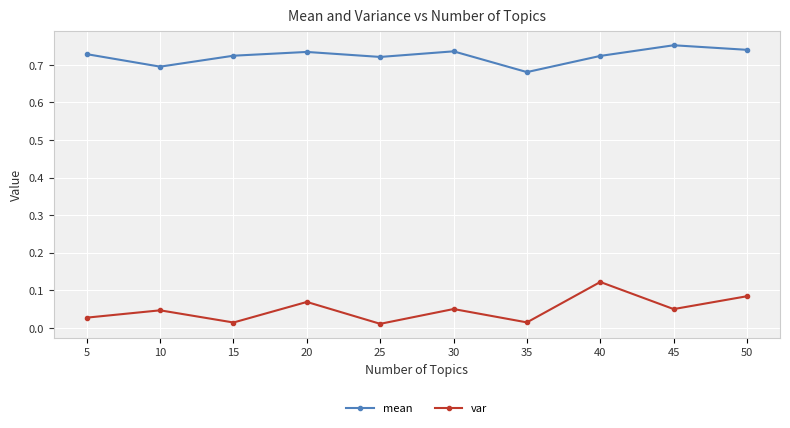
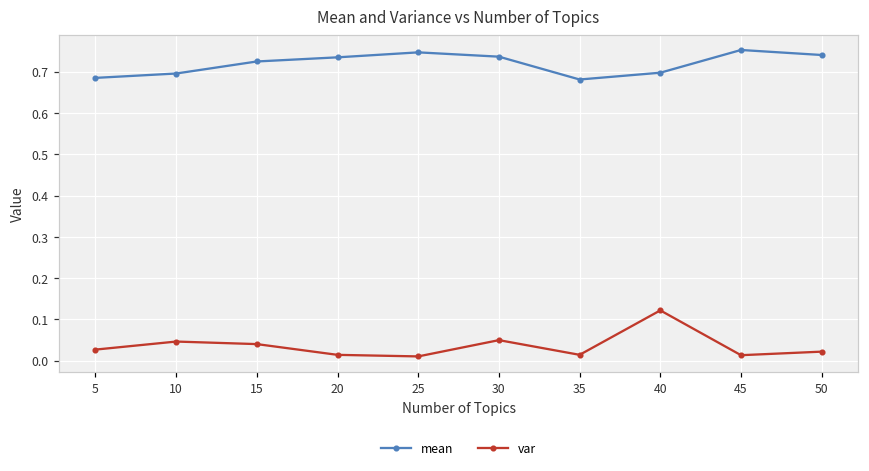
  {
    "mean": {
-     "5": 0.73,
+     "5": 0.68,
      "10": 0.70,
      "15": 0.72,
      "20": 0.73,
-     "25": 0.72,
+     "25": 0.75,
      "30": 0.74,
      "35": 0.68,
-     "40": 0.72,
+     "40": 0.70,
      "45": 0.75,
      "50": 0.74
    },
    "var": {
      "5": 0.03,
      "10": 0.05,
-     "15": 0.01,
-     "20": 0.07,
+     "15": 0.04,
+     "20": 0.01,
      "25": 0.01,
      "30": 0.05,
      "35": 0.01,
      "40": 0.12,
-     "45": 0.05,
-     "50": 0.08
+     "45": 0.01,
+     "50": 0.02
    }
  }
